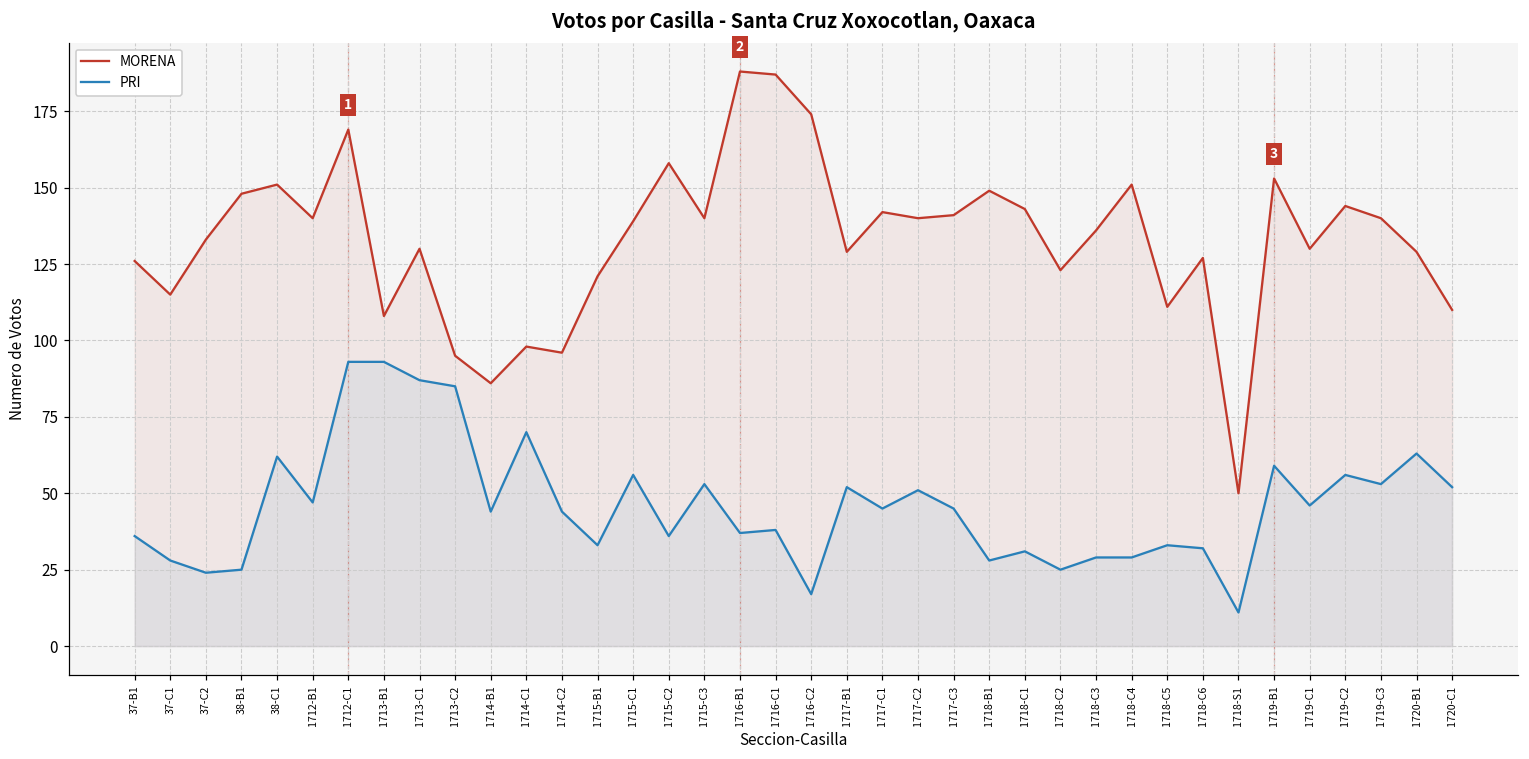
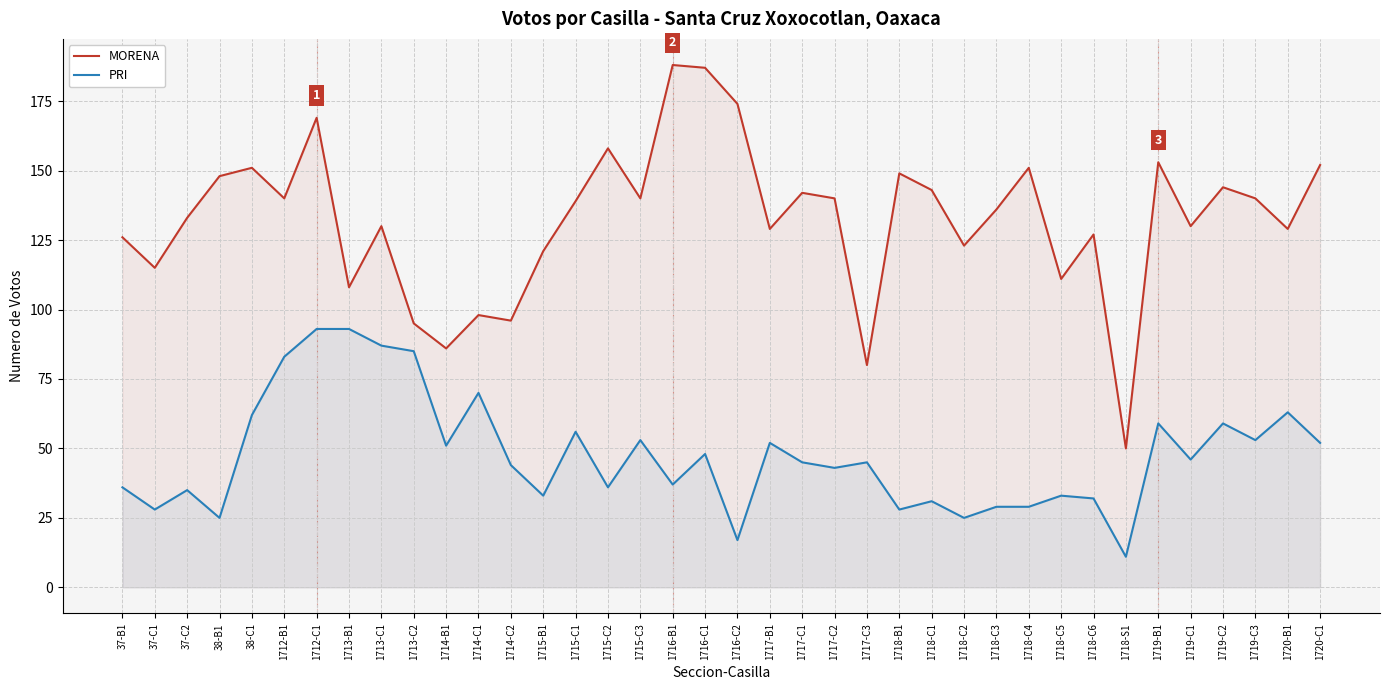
  {
    "MORENA": {
      "37-B1": 126,
      "37-C1": 115,
      "37-C2": 133,
      "38-B1": 148,
      "38-C1": 151,
      "1712-B1": 140,
      "1713-B1": 108,
      "1713-C1": 130,
      "1713-C2": 95,
      "1714-B1": 86,
      "1714-C1": 98,
      "1714-C2": 96,
      "1715-B1": 121,
      "1715-C1": 139,
      "1715-C2": 158,
      "1715-C3": 140,
      "1716-C1": 187,
      "1716-C2": 174,
      "1717-B1": 129,
      "1717-C1": 142,
      "1717-C2": 140,
-     "1717-C3": 141,
+     "1717-C3": 80,
      "1718-B1": 149,
      "1718-C1": 143,
      "1718-C2": 123,
      "1718-C3": 136,
      "1718-C4": 151,
      "1718-C5": 111,
      "1718-C6": 127,
      "1718-S1": 50,
      "1719-C1": 130,
      "1719-C2": 144,
      "1719-C3": 140,
      "1720-B1": 129,
-     "1720-C1": 110
+     "1720-C1": 152
    },
    "PRI": {
      "37-B1": 36,
      "37-C1": 28,
-     "37-C2": 24,
+     "37-C2": 35,
      "38-B1": 25,
      "38-C1": 62,
-     "1712-B1": 47,
+     "1712-B1": 83,
      "1712-C1": 93,
      "1713-B1": 93,
      "1713-C1": 87,
      "1713-C2": 85,
-     "1714-B1": 44,
+     "1714-B1": 51,
      "1714-C1": 70,
      "1714-C2": 44,
      "1715-B1": 33,
      "1715-C1": 56,
      "1715-C2": 36,
      "1715-C3": 53,
      "1716-B1": 37,
-     "1716-C1": 38,
+     "1716-C1": 48,
      "1716-C2": 17,
      "1717-B1": 52,
      "1717-C1": 45,
-     "1717-C2": 51,
+     "1717-C2": 43,
      "1717-C3": 45,
      "1718-B1": 28,
      "1718-C1": 31,
      "1718-C2": 25,
      "1718-C3": 29,
      "1718-C4": 29,
      "1718-C5": 33,
      "1718-C6": 32,
      "1718-S1": 11,
      "1719-B1": 59,
      "1719-C1": 46,
-     "1719-C2": 56,
+     "1719-C2": 59,
      "1719-C3": 53,
      "1720-B1": 63,
      "1720-C1": 52
    }
  }
